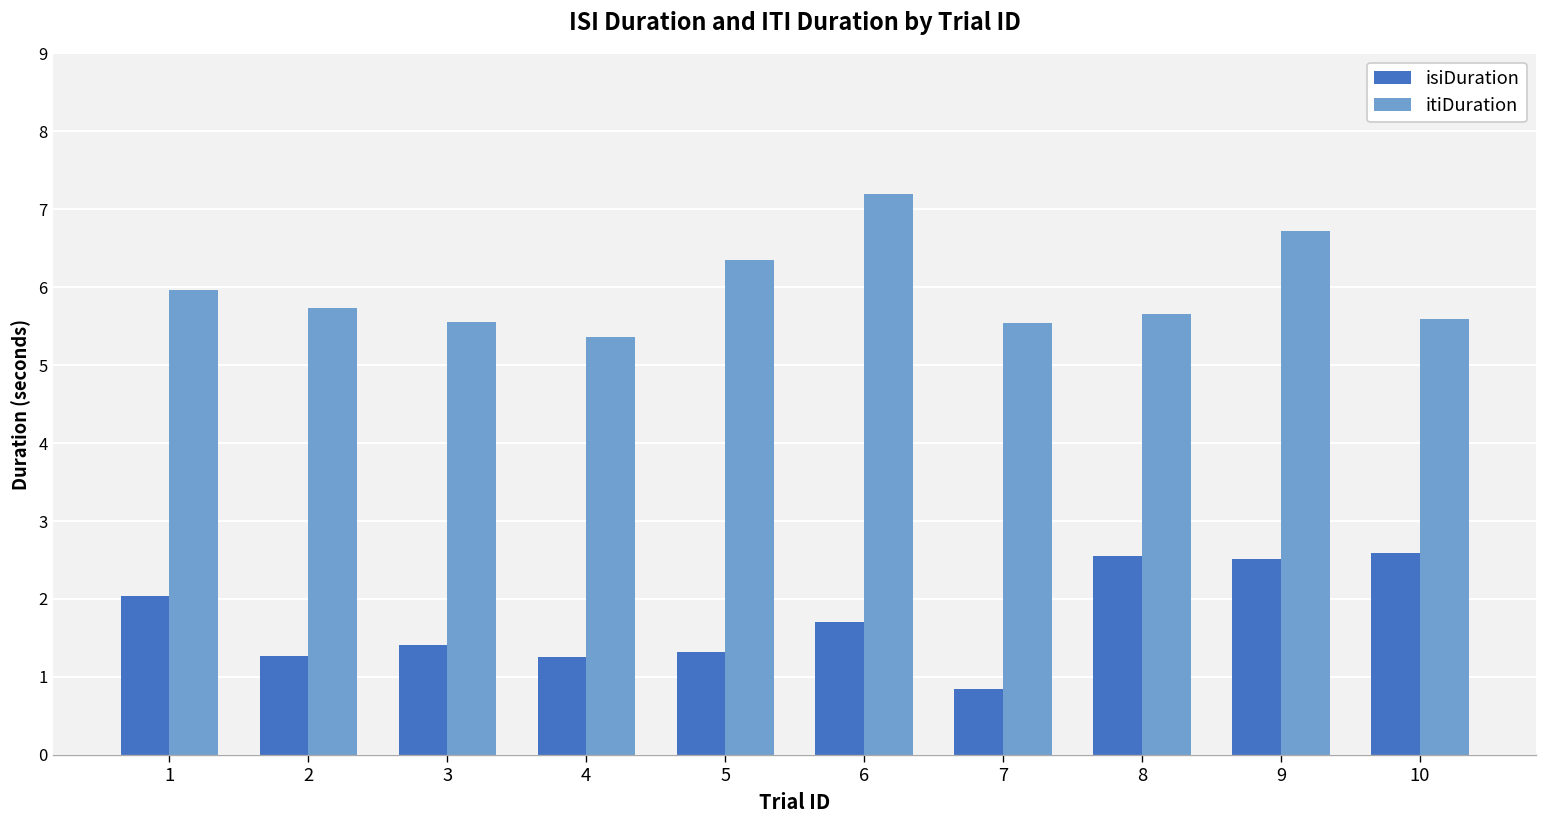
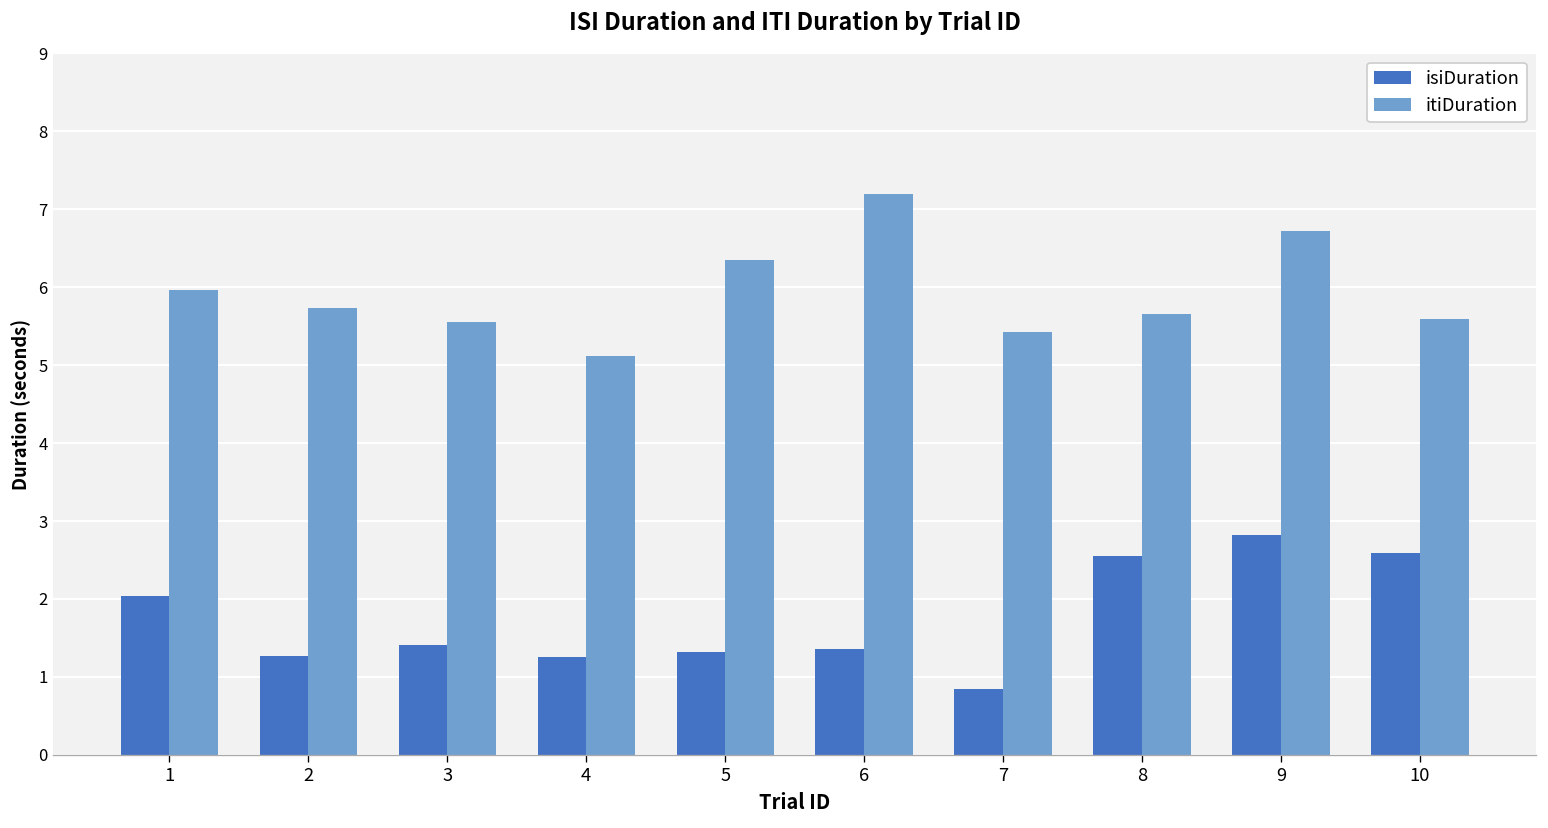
  {
    "isiDuration": {
      "1": 2.0,
      "2": 1.3,
      "3": 1.4,
      "4": 1.3,
      "5": 1.3,
-     "6": 1.7,
+     "6": 1.4,
      "7": 0.8,
      "8": 2.5,
-     "9": 2.5,
+     "9": 2.8,
      "10": 2.6
    },
    "itiDuration": {
      "1": 6.0,
      "2": 5.7,
      "3": 5.6,
-     "4": 5.4,
+     "4": 5.1,
      "5": 6.3,
      "6": 7.2,
-     "7": 5.5,
+     "7": 5.4,
      "8": 5.7,
      "9": 6.7,
      "10": 5.6
    }
  }
